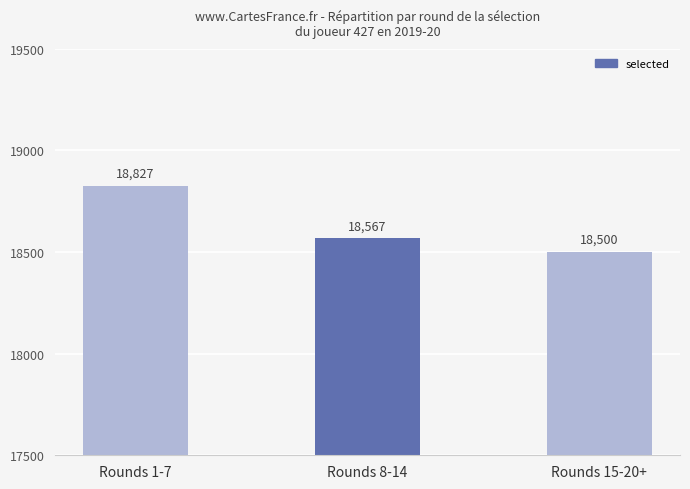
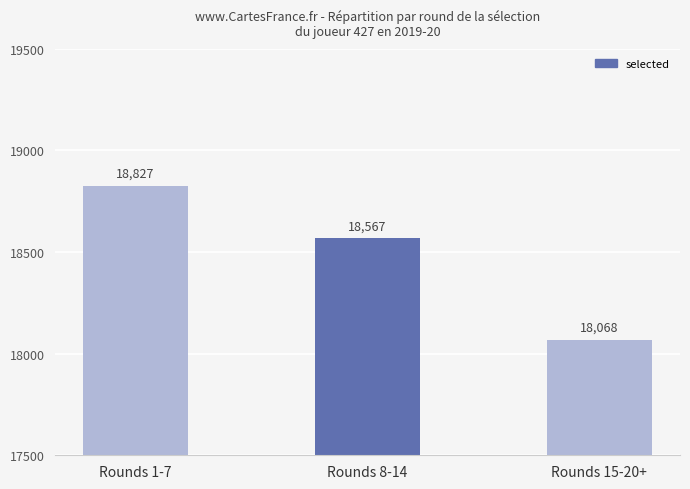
  {
    "Rounds 1-7": "18,827",
    "Rounds 8-14": "18,567",
-   "Rounds 15-20+": "18,500"
+   "Rounds 15-20+": "18,068"
  }
